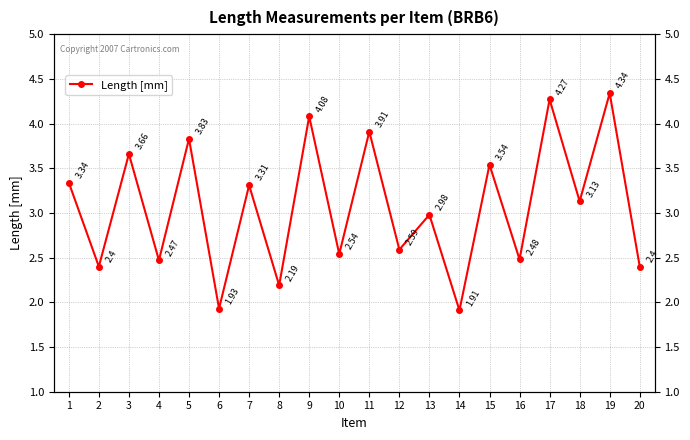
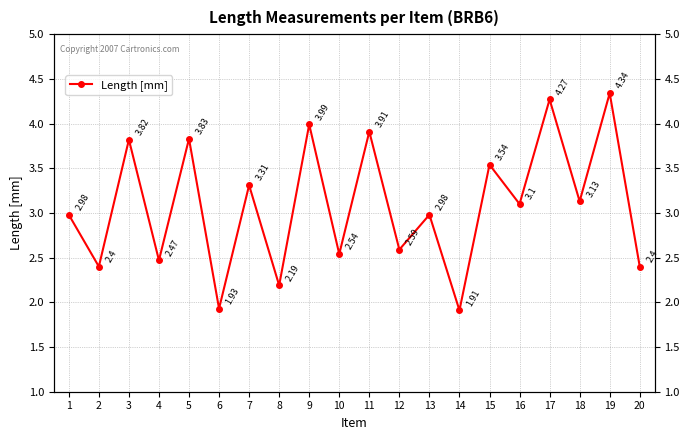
  {
-   "1": 3.34,
+   "1": 2.98,
    "2": 2.4,
-   "3": 3.66,
+   "3": 3.82,
    "4": 2.47,
    "5": 3.83,
    "6": 1.93,
    "7": 3.31,
    "8": 2.19,
-   "9": 4.08,
+   "9": 3.99,
    "10": 2.54,
    "11": 3.91,
    "12": 2.59,
    "13": 2.98,
    "14": 1.91,
    "15": 3.54,
-   "16": 2.48,
+   "16": 3.1,
    "17": 4.27,
    "18": 3.13,
    "19": 4.34,
    "20": 2.4
  }
